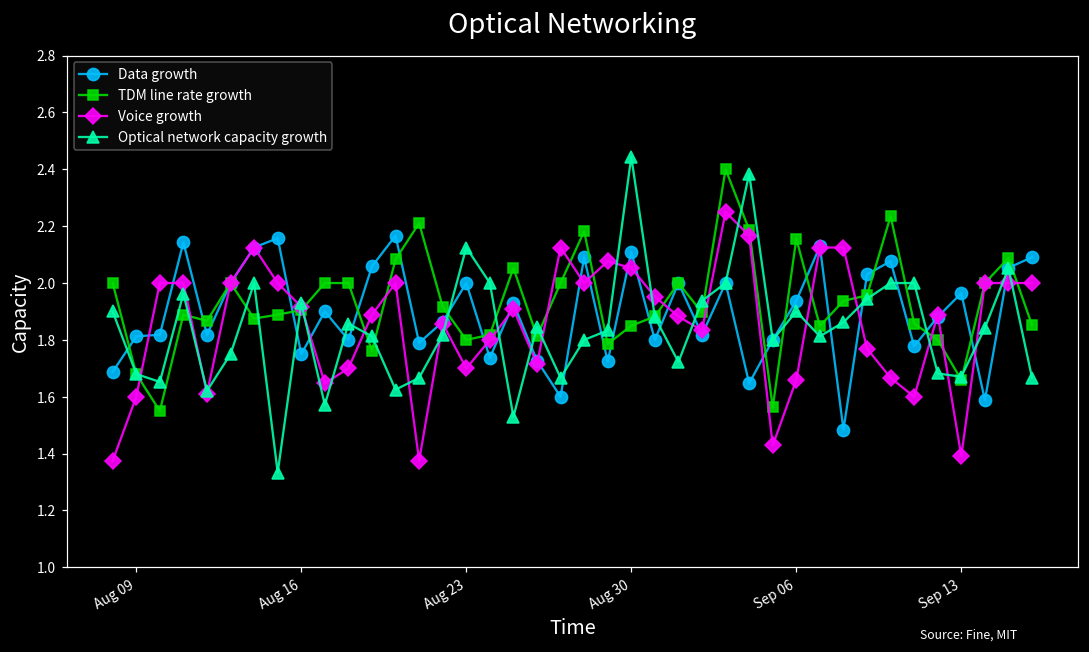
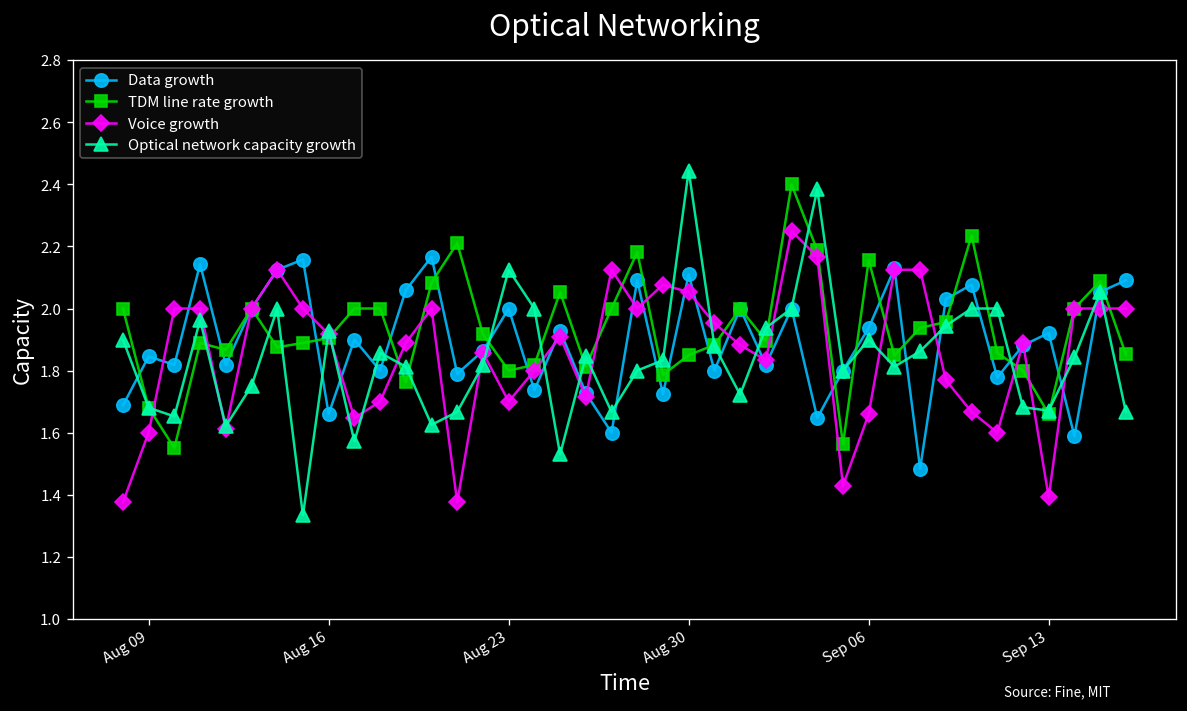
  {
    "Data growth": {
-     "Aug 09": 1.81,
-     "Aug 16": 1.75,
+     "Aug 09": 1.85,
+     "Aug 16": 1.66,
      "Aug 23": 2.00,
      "Aug 30": 2.11,
      "Sep 06": 1.94,
-     "Sep 13": 1.96
+     "Sep 13": 1.92
    },
    "TDM line rate growth": {
      "Aug 16": 1.90,
      "Aug 23": 1.80,
      "Aug 30": 1.85,
      "Sep 06": 2.16,
      "Sep 13": 1.66
    },
    "Voice growth": {
      "Aug 09": 1.60,
      "Aug 16": 1.92,
      "Aug 23": 1.70,
      "Aug 30": 2.05,
      "Sep 06": 1.66,
      "Sep 13": 1.39
    },
    "Optical network capacity growth": {
      "Aug 16": 1.93,
      "Aug 23": 2.13,
      "Aug 30": 2.44,
      "Sep 06": 1.90,
      "Sep 13": 1.67
    }
  }
